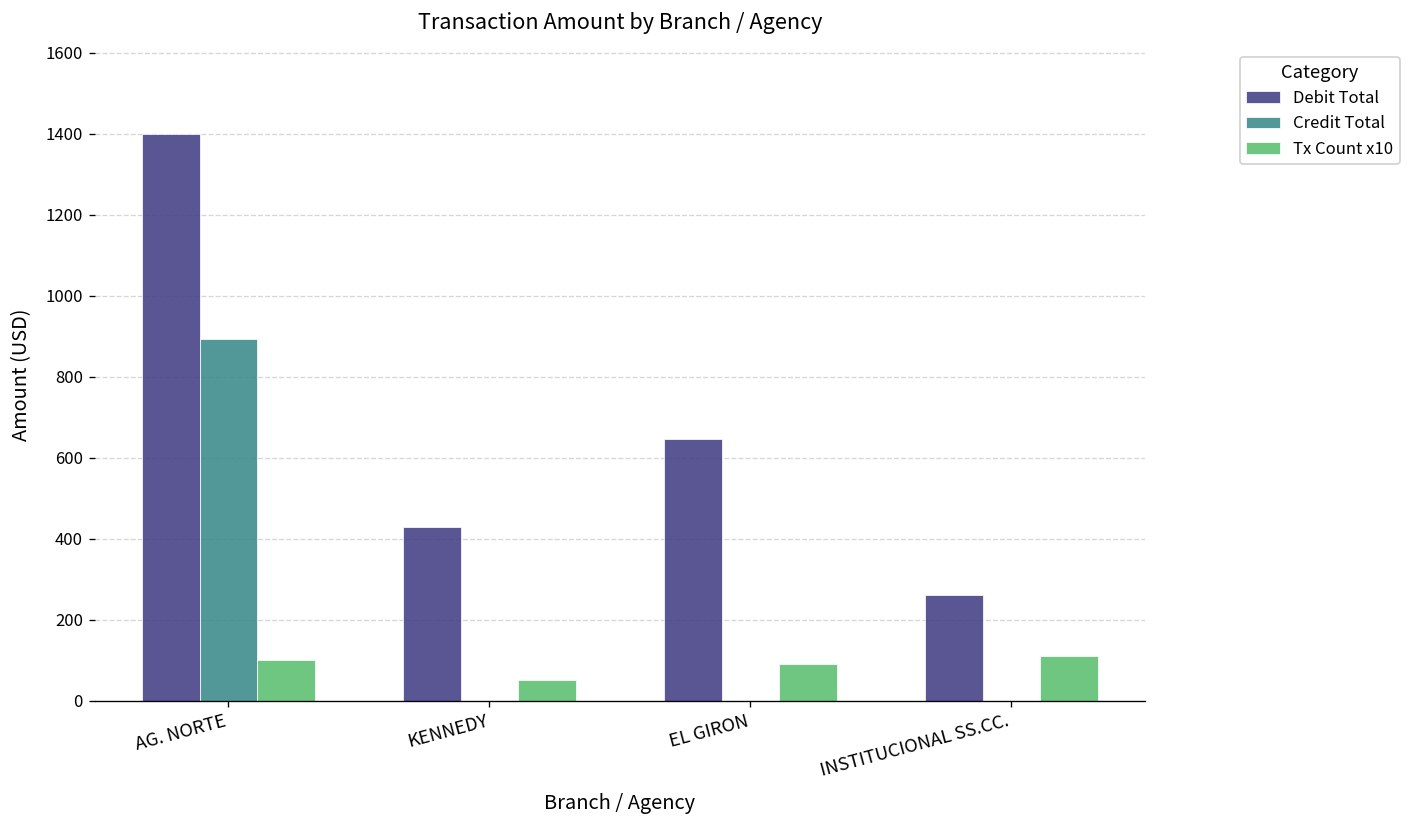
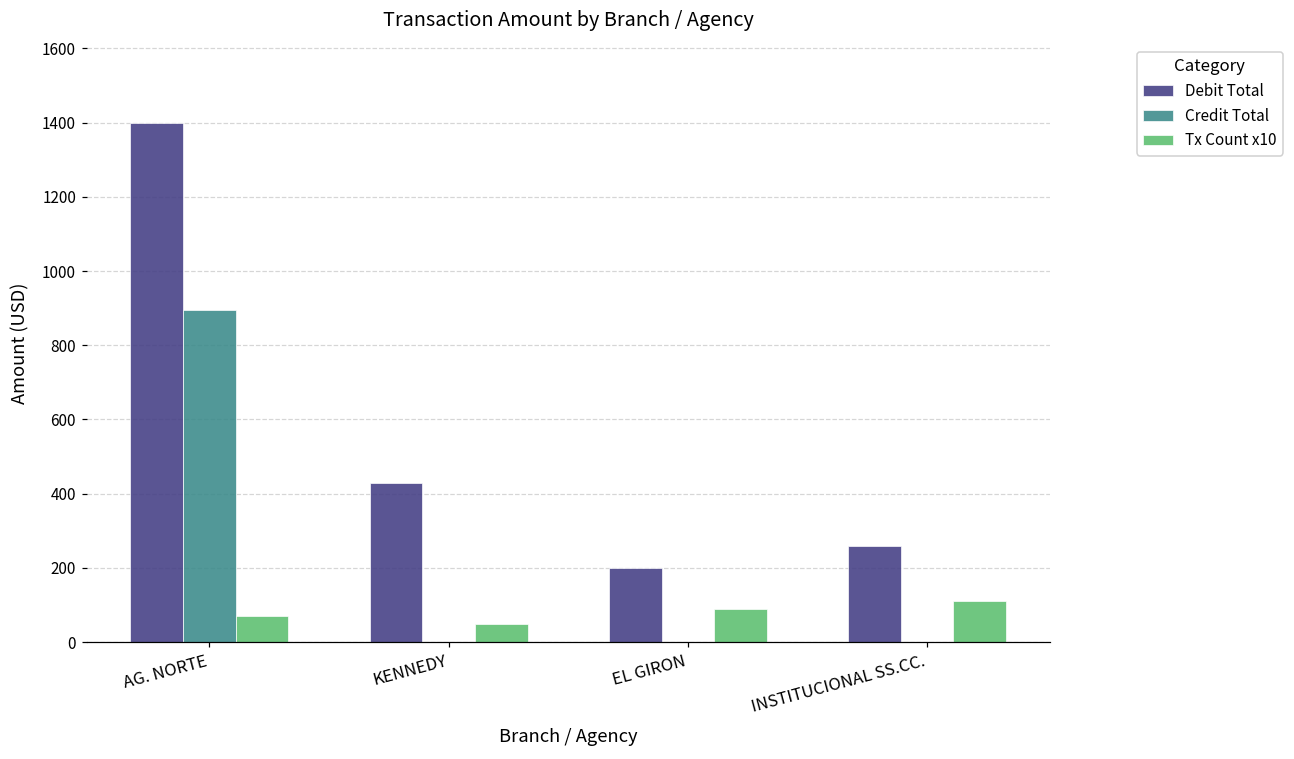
  {
    "Debit Total": {
      "AG. NORTE": 1400,
      "KENNEDY": 430,
-     "EL GIRON": 650,
+     "EL GIRON": 200,
      "INSTITUCIONAL SS.CC.": 260
    },
    "Credit Total": {
      "AG. NORTE": 890,
      "KENNEDY": 0,
      "EL GIRON": 0,
      "INSTITUCIONAL SS.CC.": 0
    },
    "Tx Count x10": {
-     "AG. NORTE": 100,
+     "AG. NORTE": 70,
      "KENNEDY": 50,
      "EL GIRON": 90,
      "INSTITUCIONAL SS.CC.": 110
    }
  }
